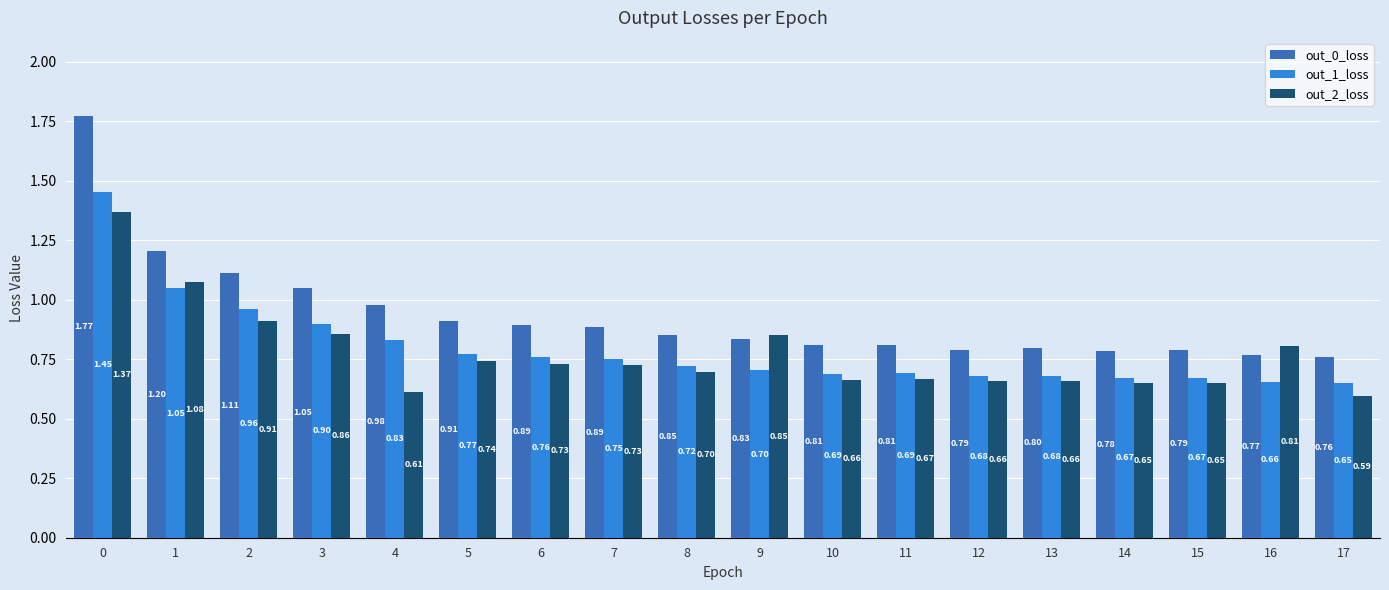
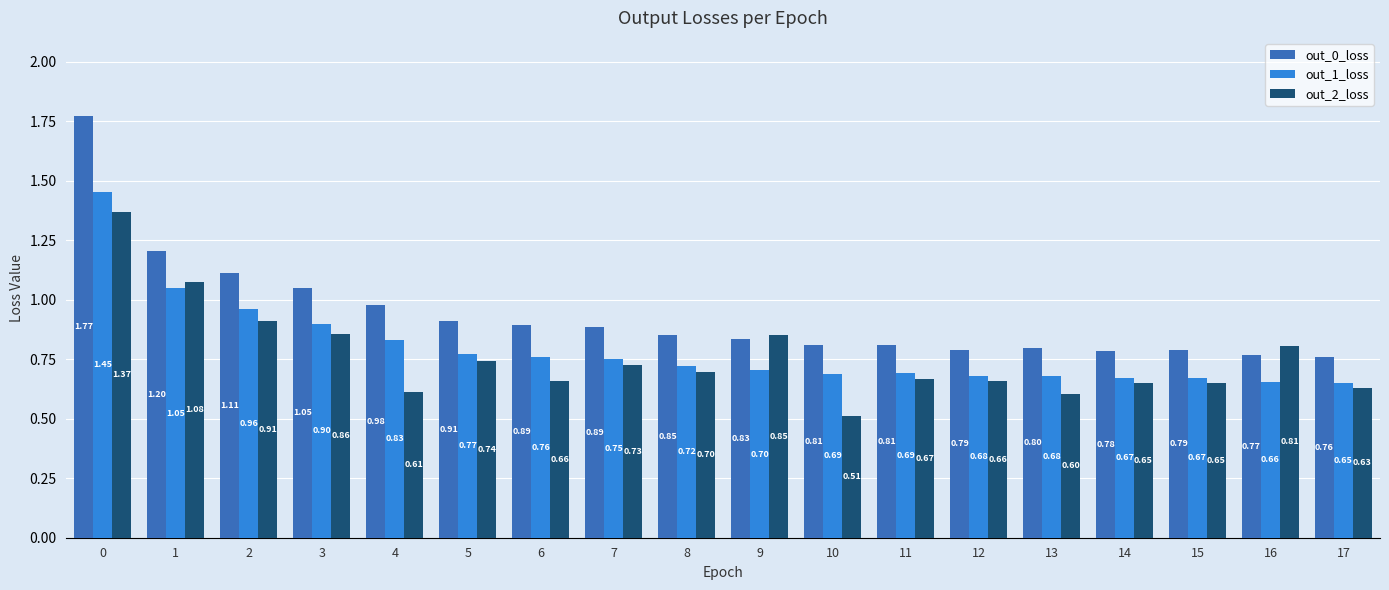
  {
    "out_2_loss": {
      "0": 1.37,
      "1": 1.08,
      "2": 0.91,
      "3": 0.86,
      "4": 0.61,
      "5": 0.74,
-     "6": 0.73,
+     "6": 0.66,
      "7": 0.73,
      "8": 0.70,
      "9": 0.85,
-     "10": 0.66,
+     "10": 0.51,
      "11": 0.67,
      "12": 0.66,
-     "13": 0.66,
+     "13": 0.60,
      "14": 0.65,
      "15": 0.65,
      "16": 0.81,
-     "17": 0.59
+     "17": 0.63
    }
  }
